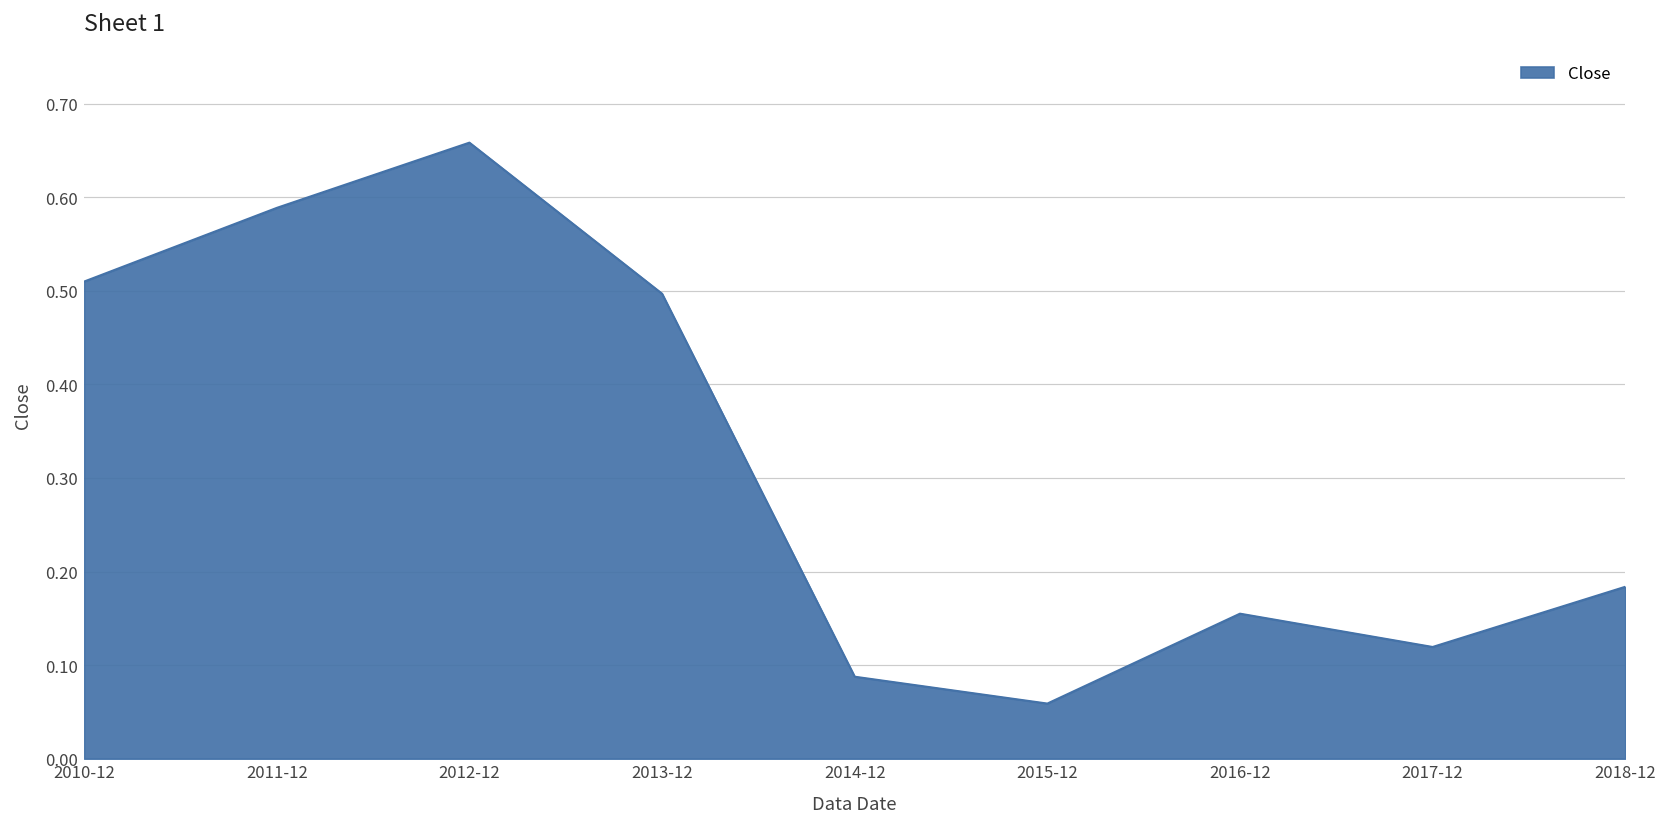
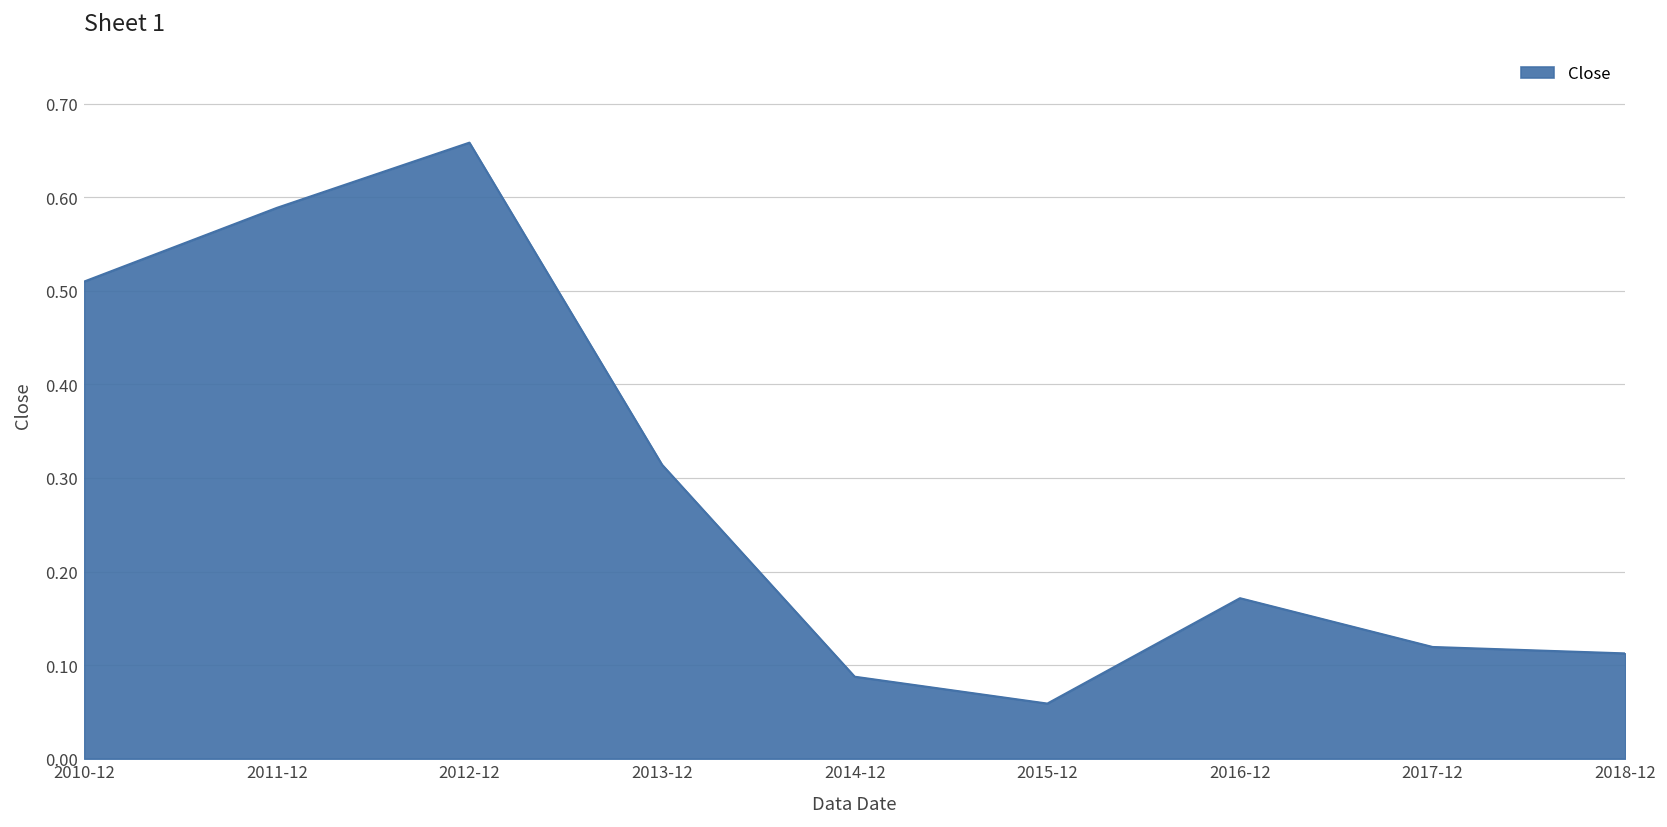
  {
    "2010-12": 0.51,
    "2011-12": 0.59,
    "2012-12": 0.66,
-   "2013-12": 0.50,
+   "2013-12": 0.31,
    "2014-12": 0.09,
    "2015-12": 0.06,
-   "2016-12": 0.15,
+   "2016-12": 0.17,
    "2017-12": 0.12,
-   "2018-12": 0.18
+   "2018-12": 0.11
  }
